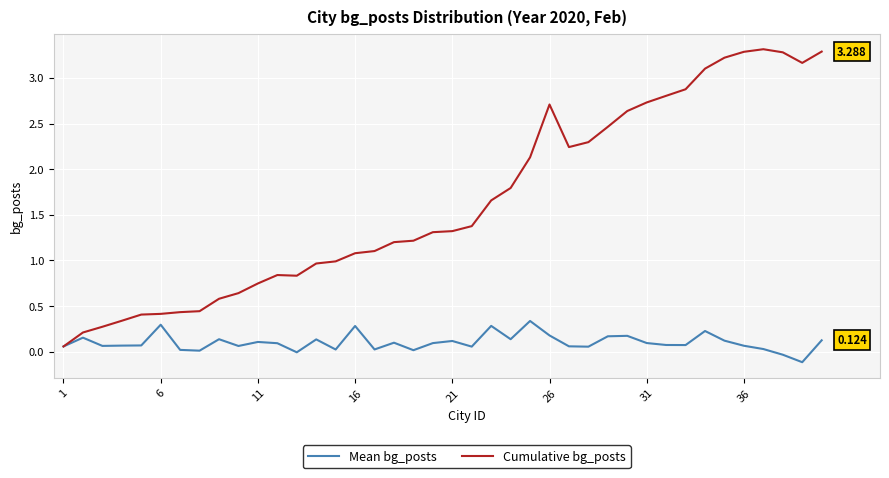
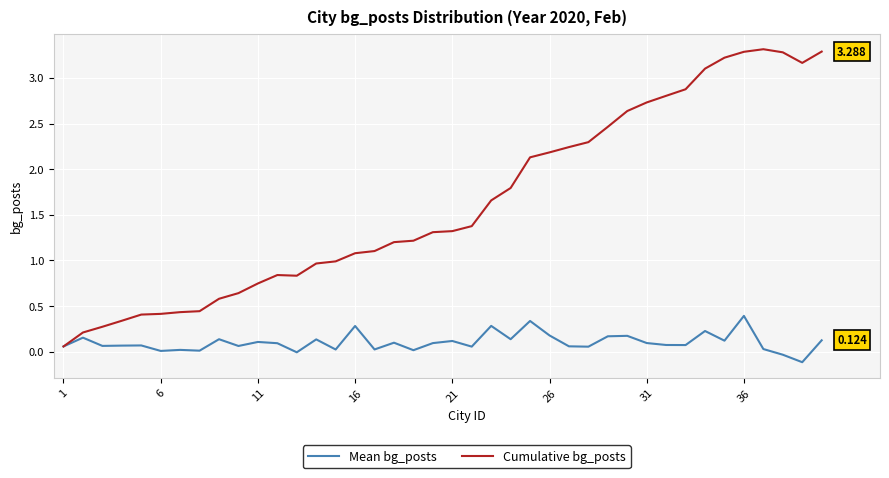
  {
    "Mean bg_posts": {
-     "6": 0.3,
+     "6": 0.0,
      "11": 0.1,
      "16": 0.3,
      "21": 0.1,
      "26": 0.2,
      "31": 0.1,
-     "36": 0.1
+     "36": 0.4
    },
    "Cumulative bg_posts": {
      "6": 0.4,
      "11": 0.7,
      "16": 1.1,
      "21": 1.3,
-     "26": 2.7,
+     "26": 2.2,
      "31": 2.7,
      "36": 3.3
    }
  }
